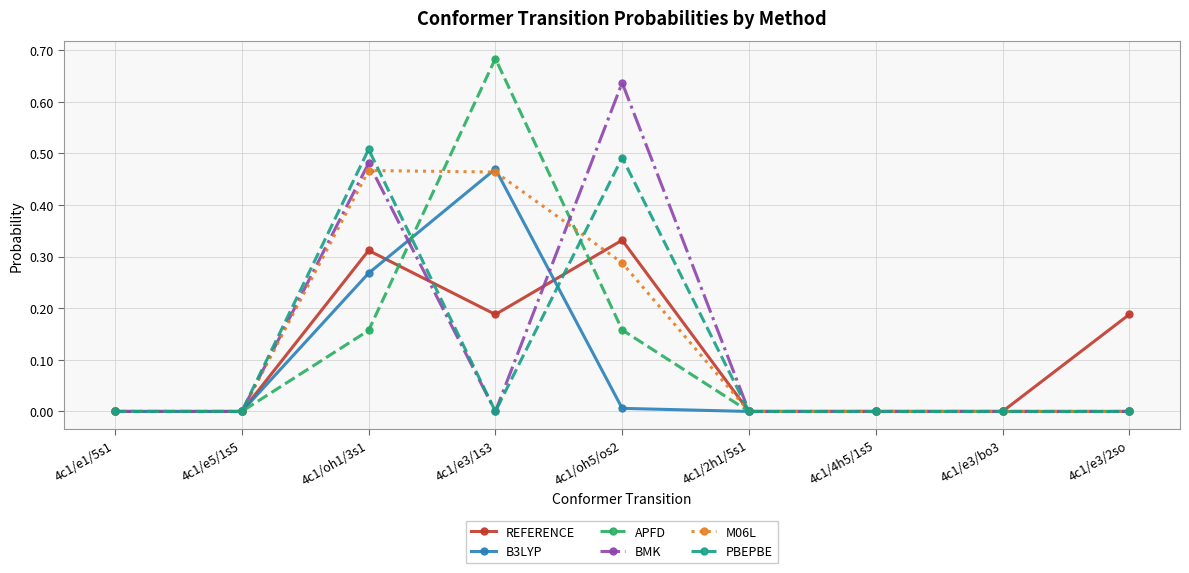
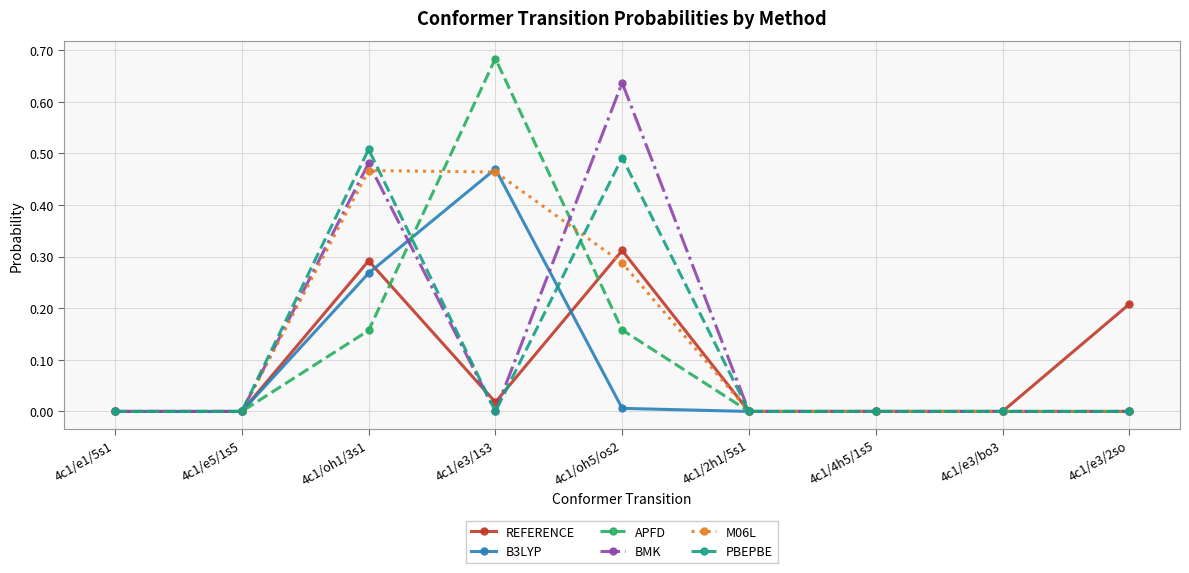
  {
    "REFERENCE": {
-     "4c1/oh1/3s1": 0.31,
-     "4c1/e3/1s3": 0.19,
-     "4c1/oh5/os2": 0.33,
-     "4c1/e3/2so": 0.19
+     "4c1/oh1/3s1": 0.29,
+     "4c1/e3/1s3": 0.02,
+     "4c1/oh5/os2": 0.31,
+     "4c1/e3/2so": 0.21
    },
    "B3LYP": {
      "4c1/oh1/3s1": 0.27,
      "4c1/e3/1s3": 0.47,
      "4c1/oh5/os2": 0.01
    },
    "BMK": {
      "4c1/oh1/3s1": 0.48,
      "4c1/oh5/os2": 0.64
    },
    "M06L": {
      "4c1/oh1/3s1": 0.47,
      "4c1/e3/1s3": 0.46,
      "4c1/oh5/os2": 0.29
    }
  }
